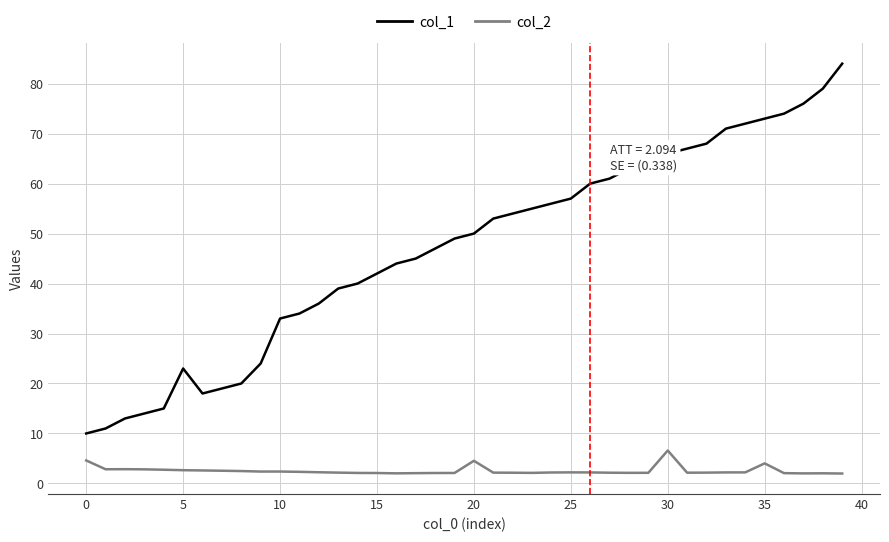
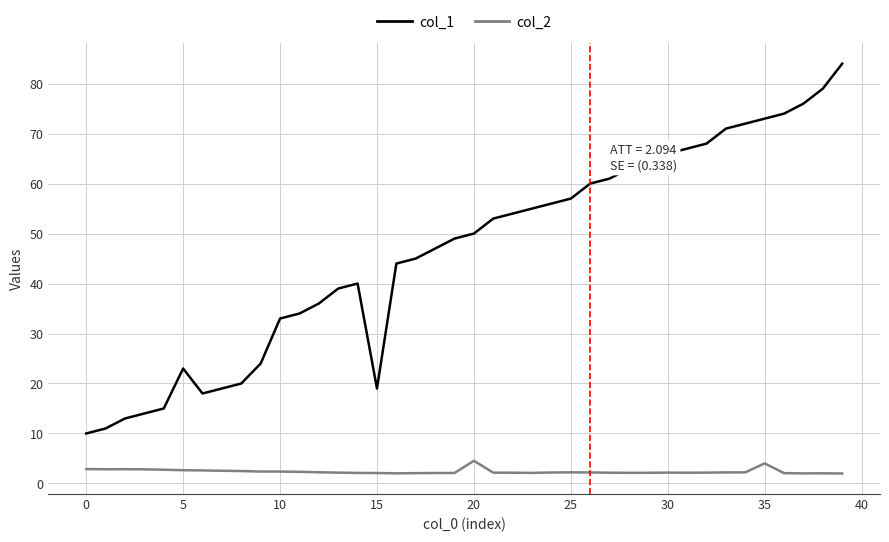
  {
    "col_1": {
      "0": 10,
      "5": 23,
      "10": 33,
-     "15": 42,
+     "15": 19,
      "20": 50,
      "25": 57,
      "35": 73
    },
    "col_2": {
-     "0": 5,
+     "0": 3,
      "5": 3,
      "10": 2,
      "15": 2,
      "20": 5,
      "25": 2,
-     "30": 7,
+     "30": 2,
      "35": 4
    }
  }
